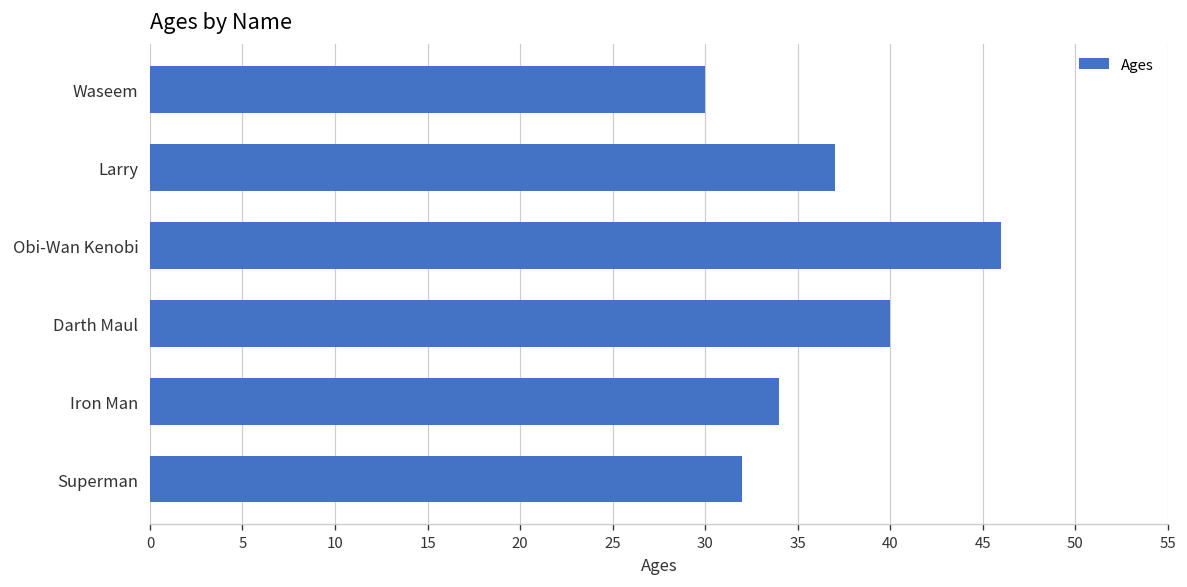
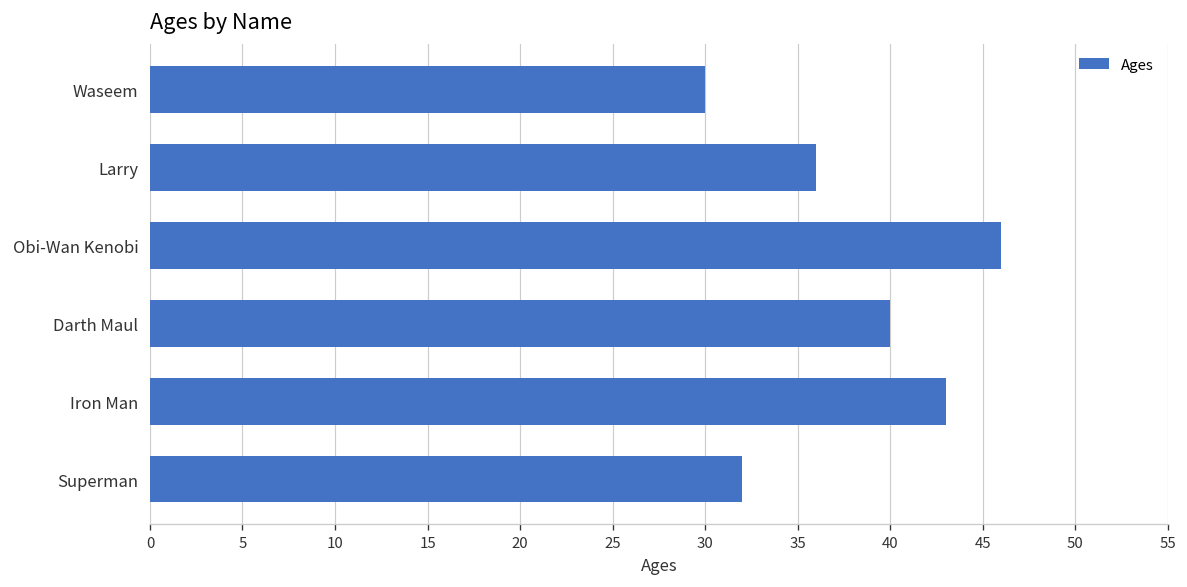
  {
    "Waseem": 30,
-   "Larry": 37,
+   "Larry": 36,
    "Obi-Wan Kenobi": 46,
    "Darth Maul": 40,
-   "Iron Man": 34,
+   "Iron Man": 43,
    "Superman": 32
  }
